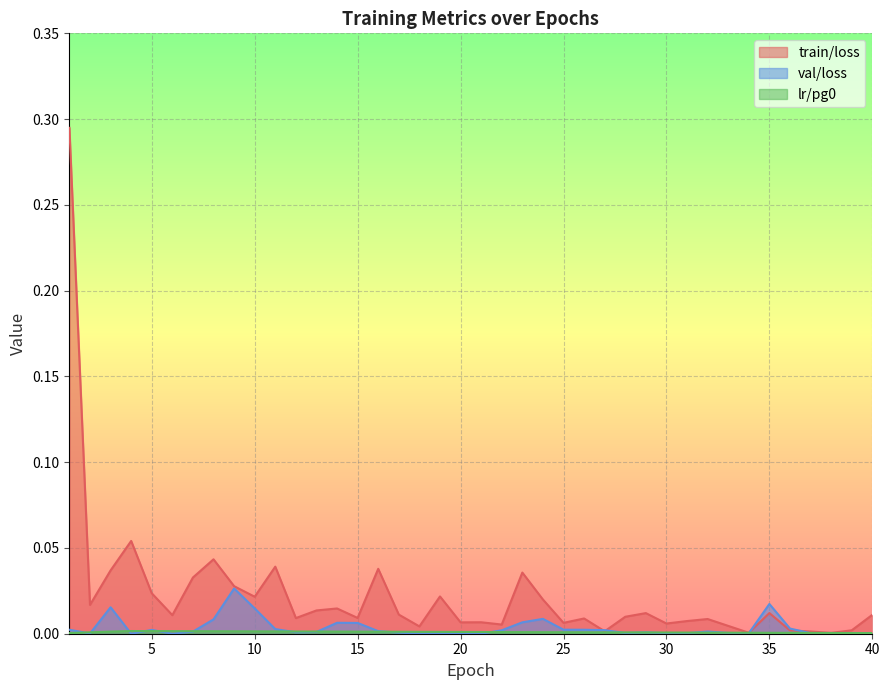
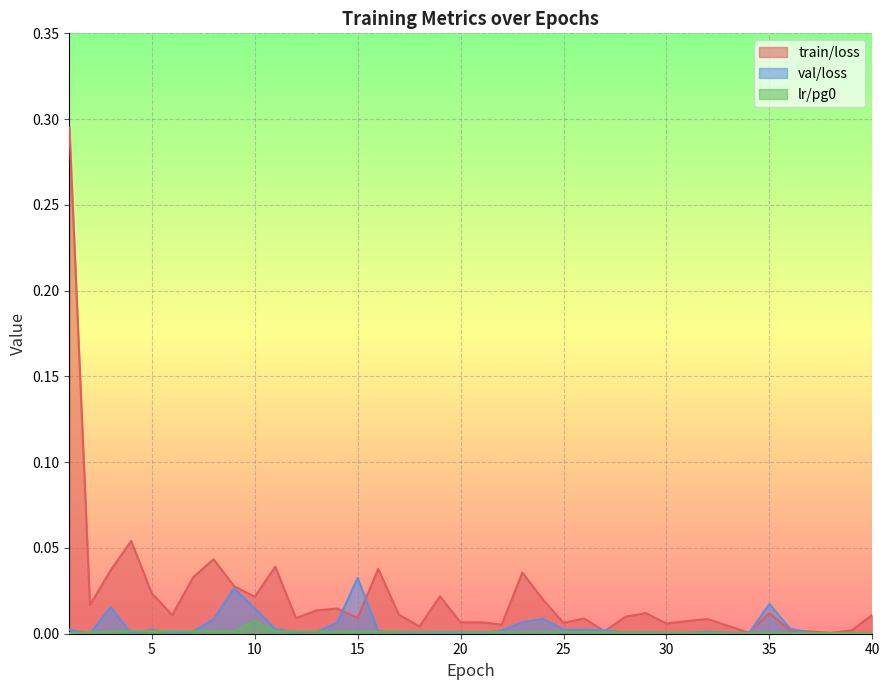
  {
    "train/loss": {
      "5": 0.024,
      "10": 0.022,
      "15": 0.009,
      "20": 0.007,
      "25": 0.006,
      "30": 0.006,
      "35": 0.012,
      "40": 0.011
    },
    "val/loss": {
      "10": 0.015,
-     "15": 0.006,
+     "15": 0.033,
      "35": 0.017
    },
    "lr/pg0": {
-     "10": 0.001,
+     "10": 0.008,
      "15": 0.001,
      "35": 0.001
    }
  }
